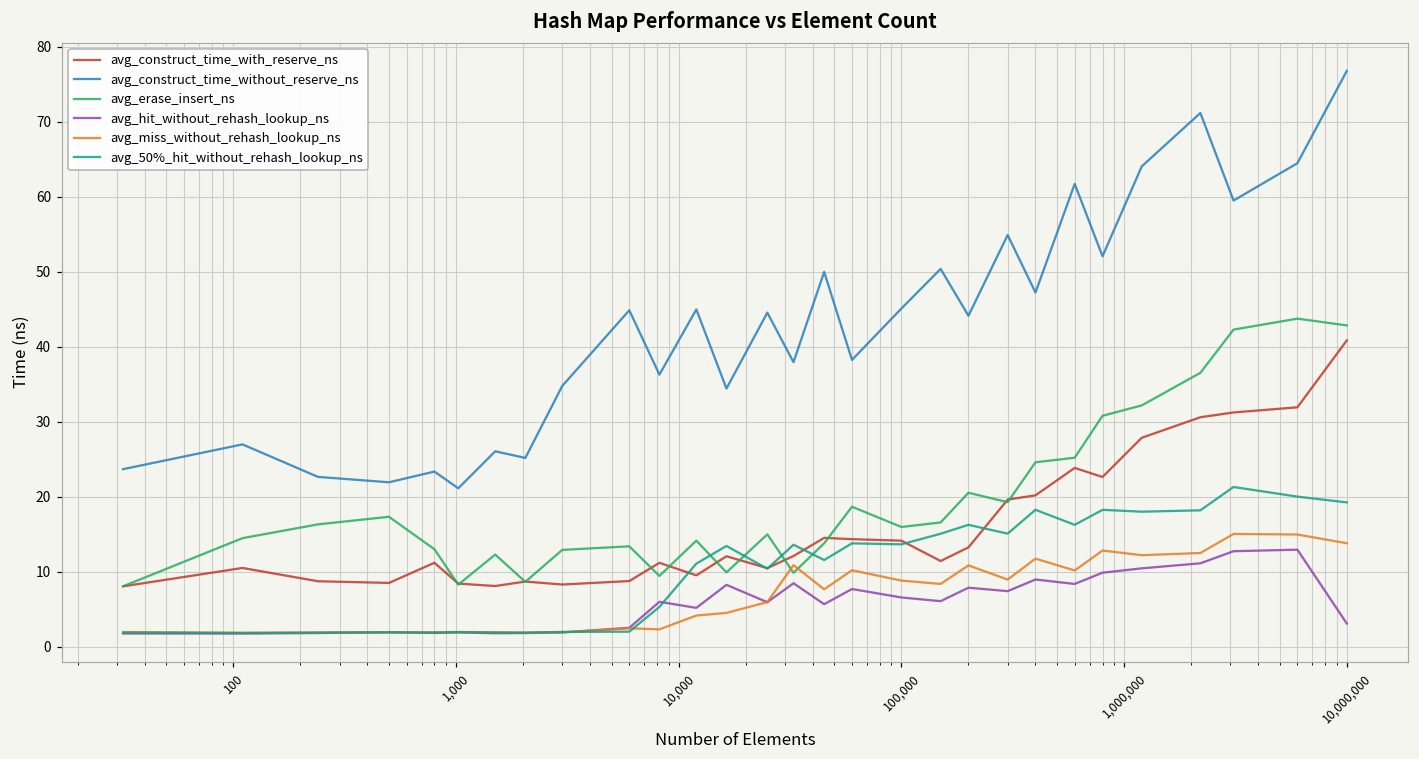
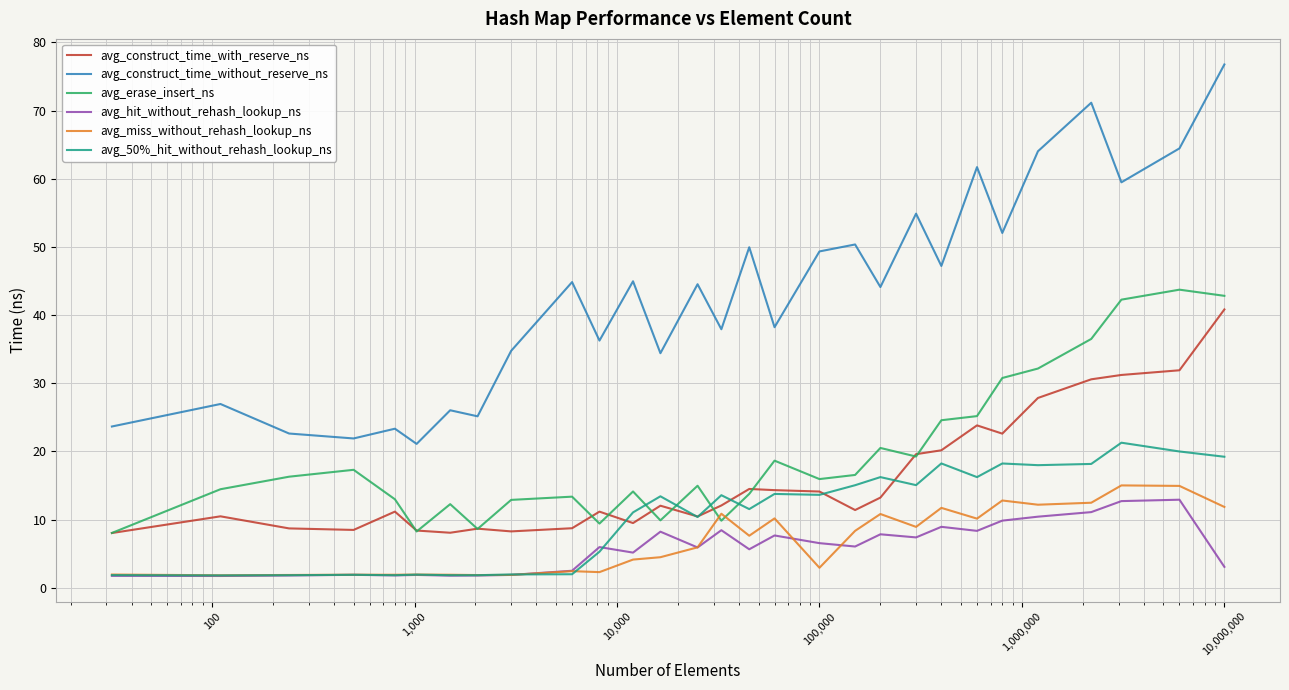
  {
    "avg_construct_time_with_reserve_ns": {
      "100,000": 14,
      "10,000,000": 41
    },
    "avg_construct_time_without_reserve_ns": {
-     "100,000": 45,
+     "100,000": 49,
      "10,000,000": 77
    },
    "avg_hit_without_rehash_lookup_ns": {
      "100,000": 7,
      "10,000,000": 3
    },
    "avg_miss_without_rehash_lookup_ns": {
-     "100,000": 9,
-     "10,000,000": 14
+     "100,000": 3,
+     "10,000,000": 12
    }
  }
